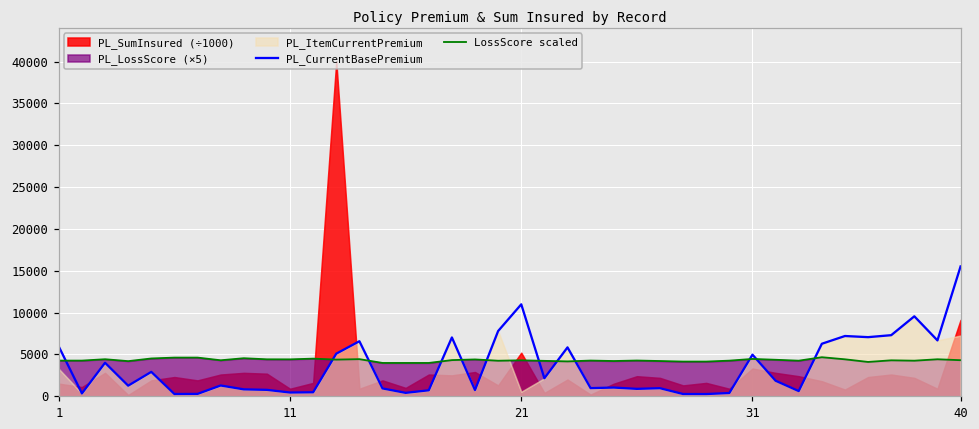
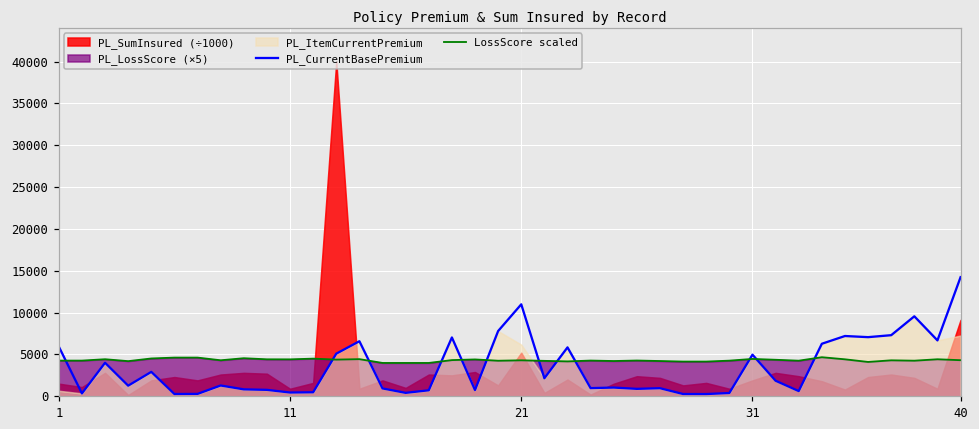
  {
    "PL_CurrentBasePremium": {
      "1": 6000,
      "21": 11000,
-     "40": 16000
+     "40": 14000
    },
    "PL_SumInsured (÷1000)": {
      "1": 2000,
      "11": 1000,
      "21": 5000,
-     "31": 3000,
+     "31": 2000,
      "40": 9000
    },
    "PL_LossScore (×5)": {
      "1": 4000,
      "11": 4000,
      "21": 4000,
      "31": 4000,
      "40": 4000
    },
    "PL_ItemCurrentPremium": {
-     "1": 3000,
-     "21": 1000,
+     "1": 1000,
+     "21": 6000,
      "40": 7000
    }
  }
